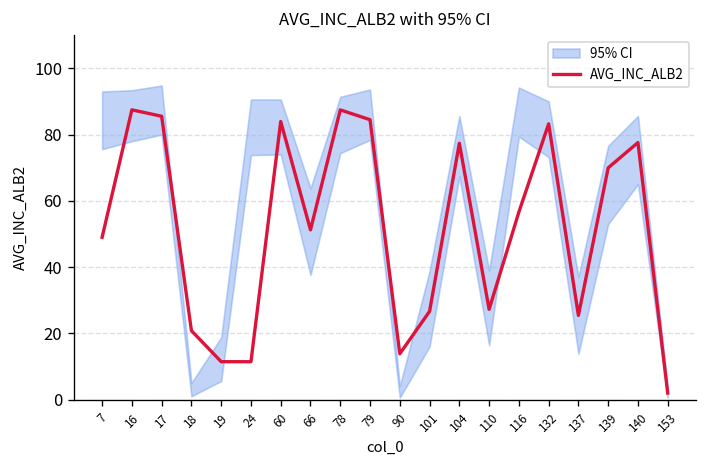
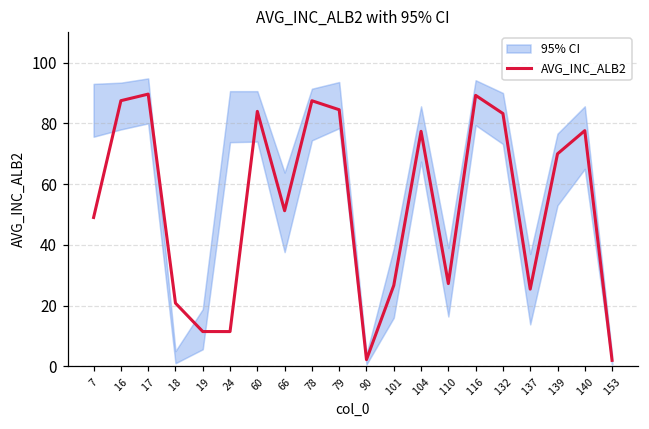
  {
    "AVG_INC_ALB2": {
      "7": 49,
      "16": 87,
-     "17": 86,
+     "17": 90,
      "18": 21,
      "19": 11,
      "24": 11,
      "60": 84,
      "66": 51,
      "78": 87,
      "79": 84,
-     "90": 14,
+     "90": 2,
      "101": 27,
      "104": 77,
      "110": 27,
-     "116": 57,
+     "116": 89,
      "132": 83,
      "137": 25,
      "139": 70,
      "140": 78,
      "153": 2
    }
  }
